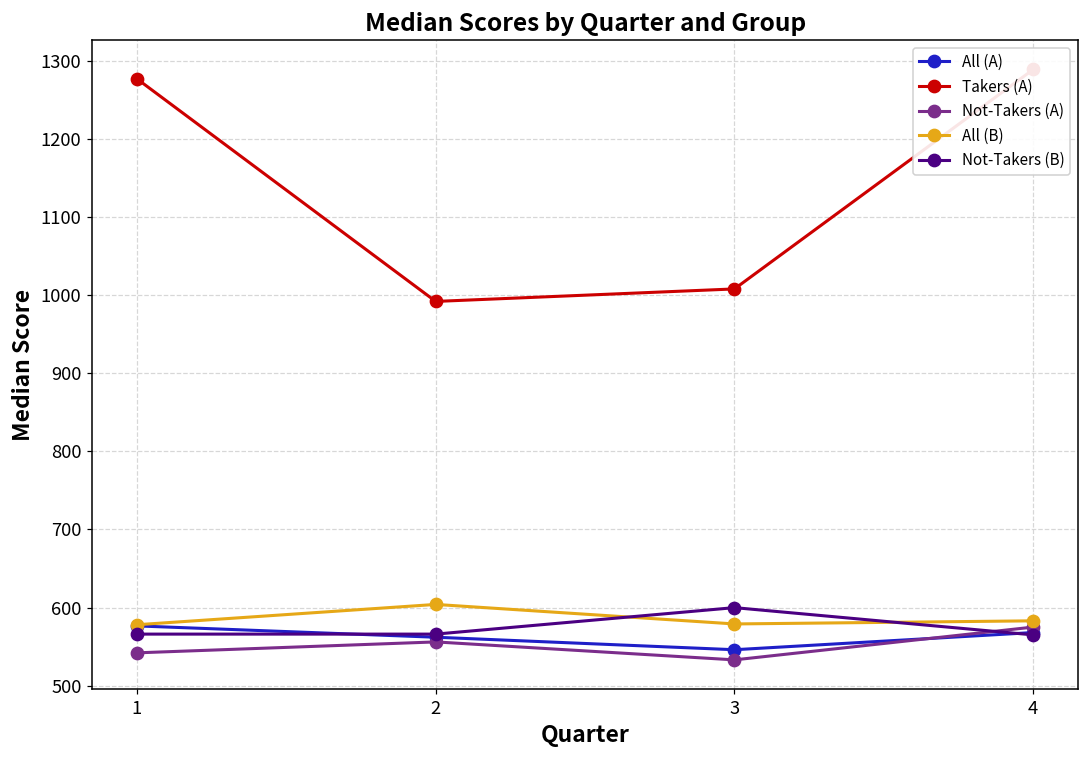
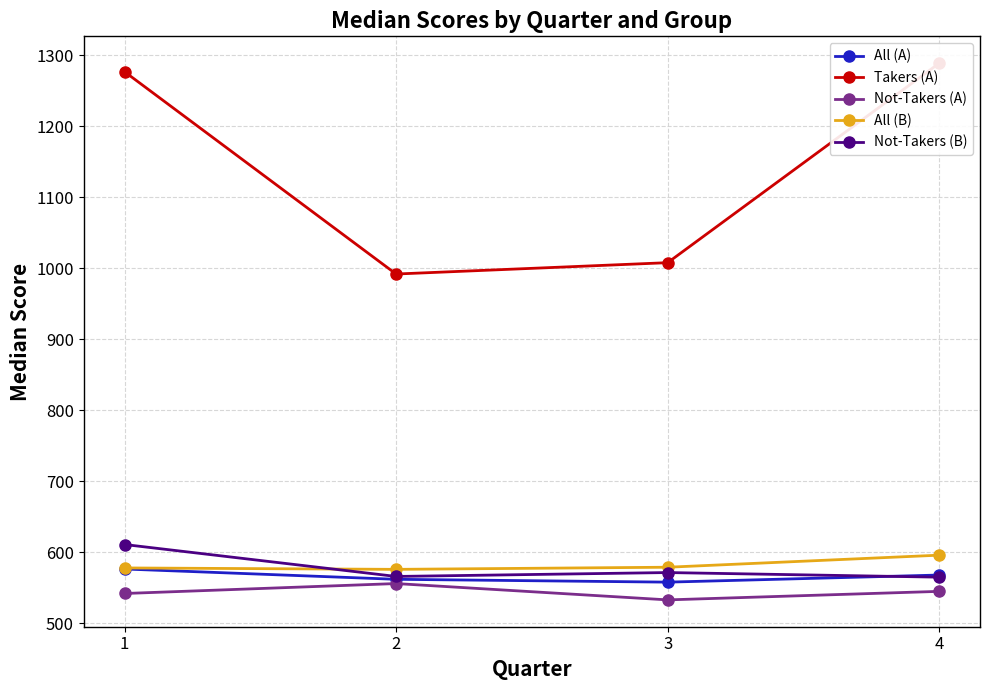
  {
    "All (A)": {
      "2": 560,
-     "3": 550
+     "3": 560
    },
    "Takers (A)": {
      "1": 1280,
      "2": 990,
      "3": 1010
    },
    "Not-Takers (A)": {
      "1": 540,
      "2": 560,
      "3": 530,
-     "4": 580
+     "4": 550
    },
    "All (B)": {
-     "2": 600,
+     "2": 580,
      "3": 580,
-     "4": 580
+     "4": 600
    },
    "Not-Takers (B)": {
-     "1": 570,
+     "1": 610,
      "2": 570,
-     "3": 600
+     "3": 570
    }
  }
